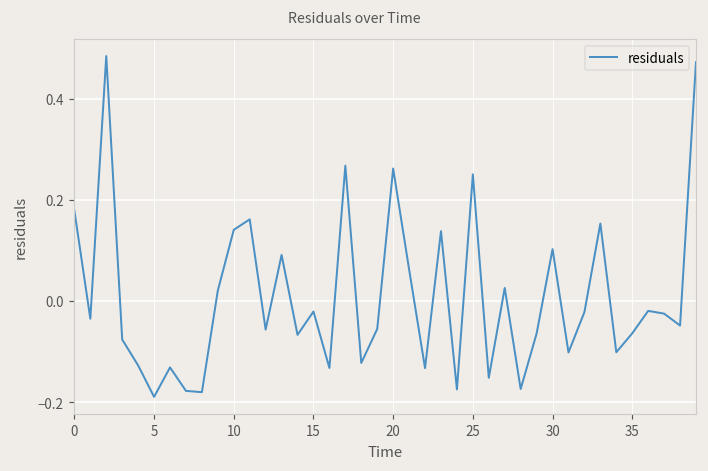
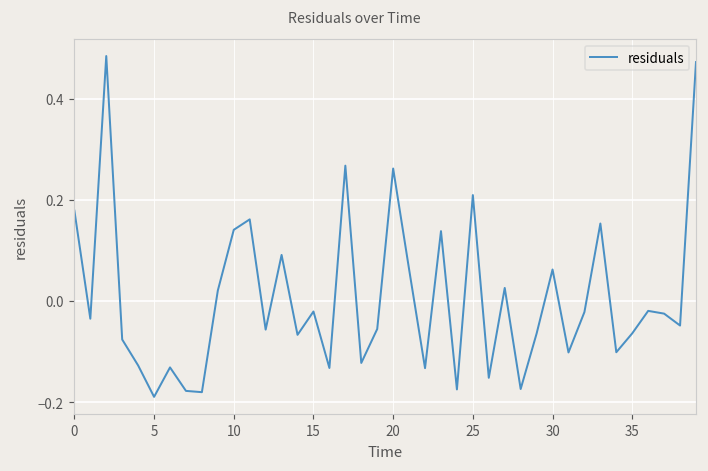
  {
    "0": 0.18,
    "5": -0.19,
    "10": 0.14,
    "15": -0.02,
    "20": 0.26,
-   "25": 0.25,
-   "30": 0.10,
+   "25": 0.21,
+   "30": 0.06,
    "35": -0.06
  }
